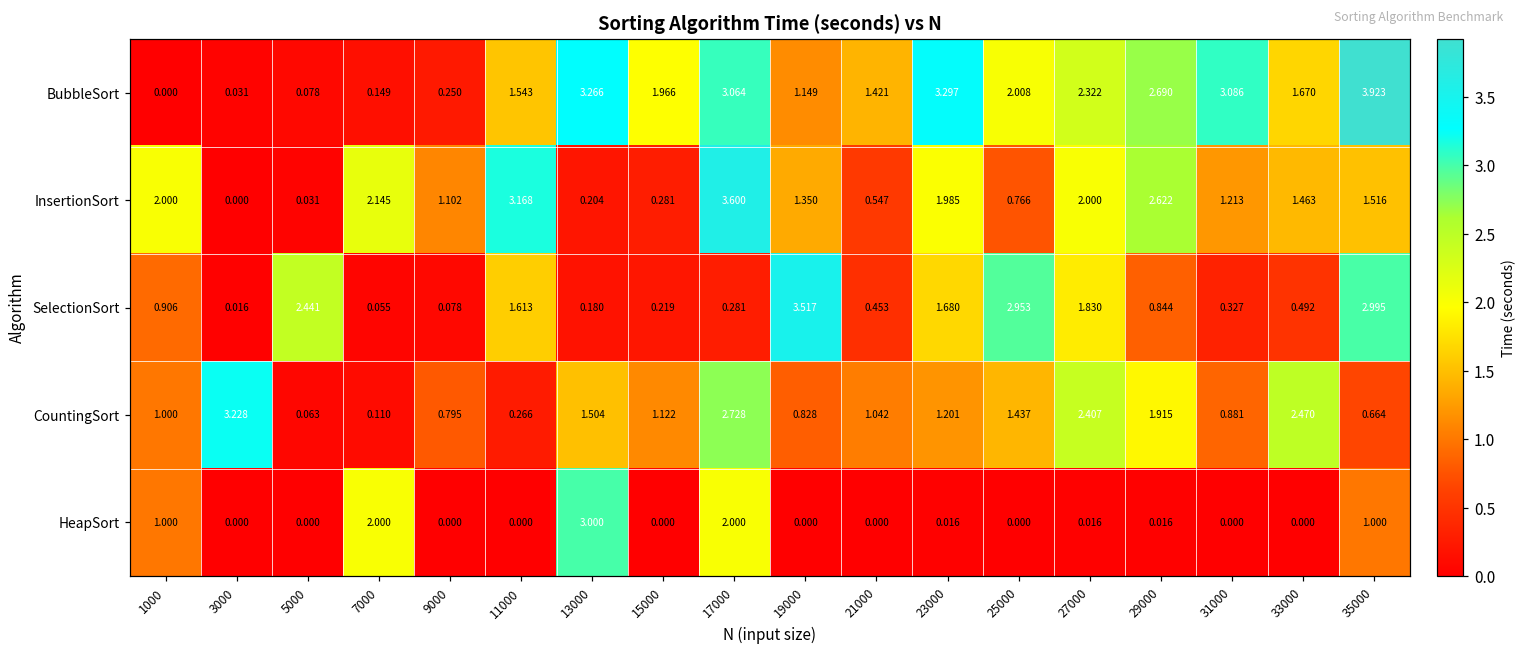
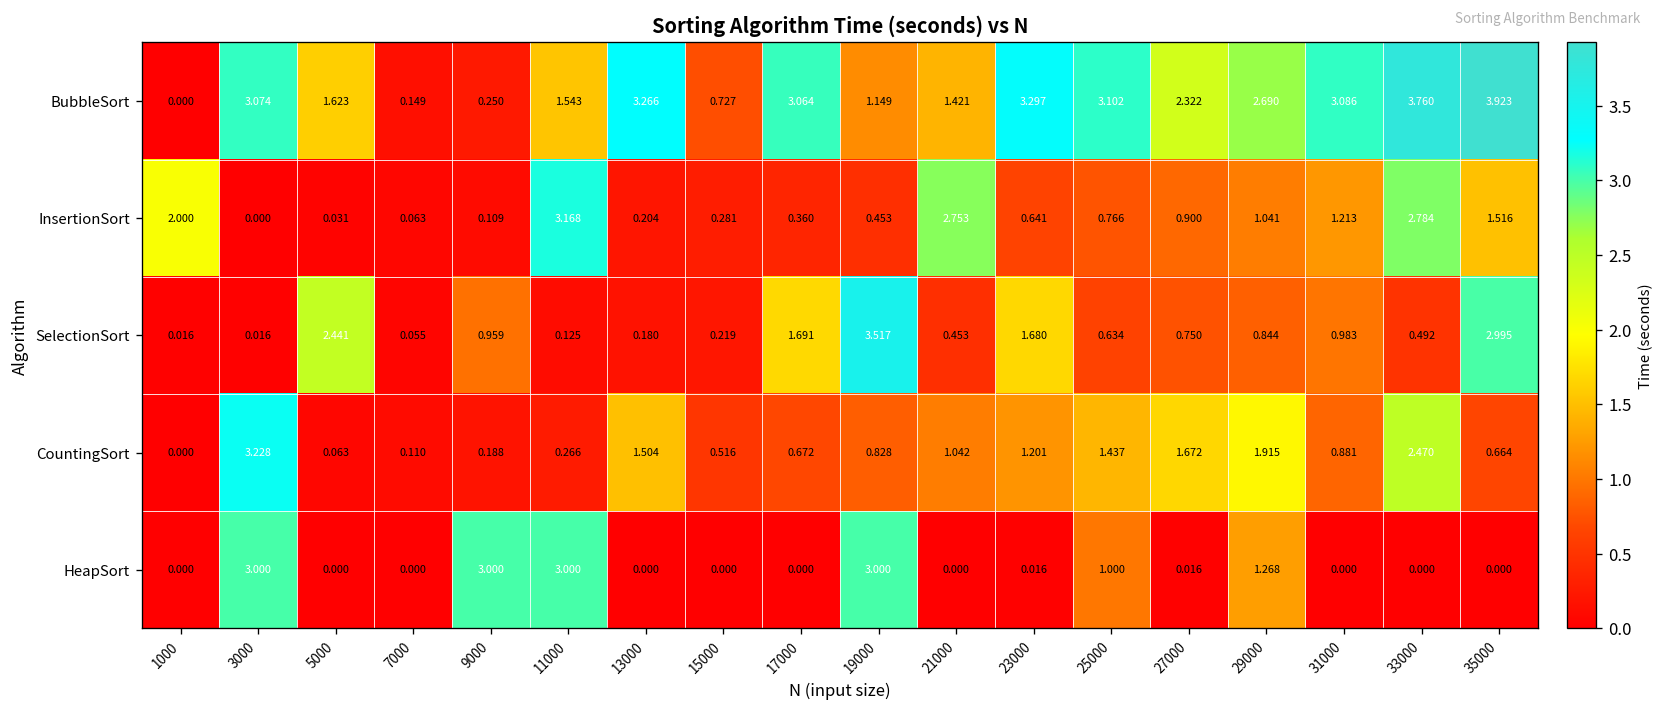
  {
    "BubbleSort": {
      "1000": 0.000,
-     "3000": 0.031,
-     "5000": 0.078,
+     "3000": 3.074,
+     "5000": 1.623,
      "7000": 0.149,
      "9000": 0.250,
      "11000": 1.543,
      "13000": 3.266,
-     "15000": 1.966,
+     "15000": 0.727,
      "17000": 3.064,
      "19000": 1.149,
      "21000": 1.421,
      "23000": 3.297,
-     "25000": 2.008,
+     "25000": 3.102,
      "27000": 2.322,
      "29000": 2.690,
      "31000": 3.086,
-     "33000": 1.670,
+     "33000": 3.760,
      "35000": 3.923
    },
    "InsertionSort": {
      "1000": 2.000,
      "3000": 0.000,
      "5000": 0.031,
-     "7000": 2.145,
-     "9000": 1.102,
+     "7000": 0.063,
+     "9000": 0.109,
      "11000": 3.168,
      "13000": 0.204,
      "15000": 0.281,
-     "17000": 3.600,
-     "19000": 1.350,
-     "21000": 0.547,
-     "23000": 1.985,
+     "17000": 0.360,
+     "19000": 0.453,
+     "21000": 2.753,
+     "23000": 0.641,
      "25000": 0.766,
-     "27000": 2.000,
-     "29000": 2.622,
+     "27000": 0.900,
+     "29000": 1.041,
      "31000": 1.213,
-     "33000": 1.463,
+     "33000": 2.784,
      "35000": 1.516
    },
    "SelectionSort": {
-     "1000": 0.906,
+     "1000": 0.016,
      "3000": 0.016,
      "5000": 2.441,
      "7000": 0.055,
-     "9000": 0.078,
-     "11000": 1.613,
+     "9000": 0.959,
+     "11000": 0.125,
      "13000": 0.180,
      "15000": 0.219,
-     "17000": 0.281,
+     "17000": 1.691,
      "19000": 3.517,
      "21000": 0.453,
      "23000": 1.680,
-     "25000": 2.953,
-     "27000": 1.830,
+     "25000": 0.634,
+     "27000": 0.750,
      "29000": 0.844,
-     "31000": 0.327,
+     "31000": 0.983,
      "33000": 0.492,
      "35000": 2.995
    },
    "CountingSort": {
-     "1000": 1.000,
+     "1000": 0.000,
      "3000": 3.228,
      "5000": 0.063,
      "7000": 0.110,
-     "9000": 0.795,
+     "9000": 0.188,
      "11000": 0.266,
      "13000": 1.504,
-     "15000": 1.122,
-     "17000": 2.728,
+     "15000": 0.516,
+     "17000": 0.672,
      "19000": 0.828,
      "21000": 1.042,
      "23000": 1.201,
      "25000": 1.437,
-     "27000": 2.407,
+     "27000": 1.672,
      "29000": 1.915,
      "31000": 0.881,
      "33000": 2.470,
      "35000": 0.664
    },
    "HeapSort": {
-     "1000": 1.000,
-     "3000": 0.000,
+     "1000": 0.000,
+     "3000": 3.000,
      "5000": 0.000,
-     "7000": 2.000,
-     "9000": 0.000,
-     "11000": 0.000,
-     "13000": 3.000,
+     "7000": 0.000,
+     "9000": 3.000,
+     "11000": 3.000,
+     "13000": 0.000,
      "15000": 0.000,
-     "17000": 2.000,
-     "19000": 0.000,
+     "17000": 0.000,
+     "19000": 3.000,
      "21000": 0.000,
      "23000": 0.016,
-     "25000": 0.000,
+     "25000": 1.000,
      "27000": 0.016,
-     "29000": 0.016,
+     "29000": 1.268,
      "31000": 0.000,
      "33000": 0.000,
-     "35000": 1.000
+     "35000": 0.000
    }
  }
